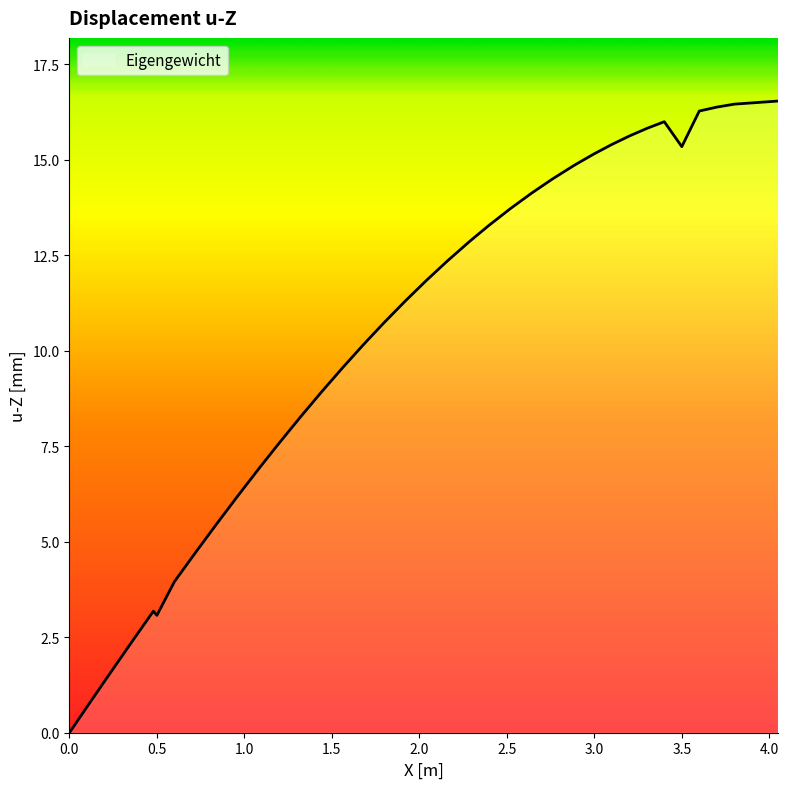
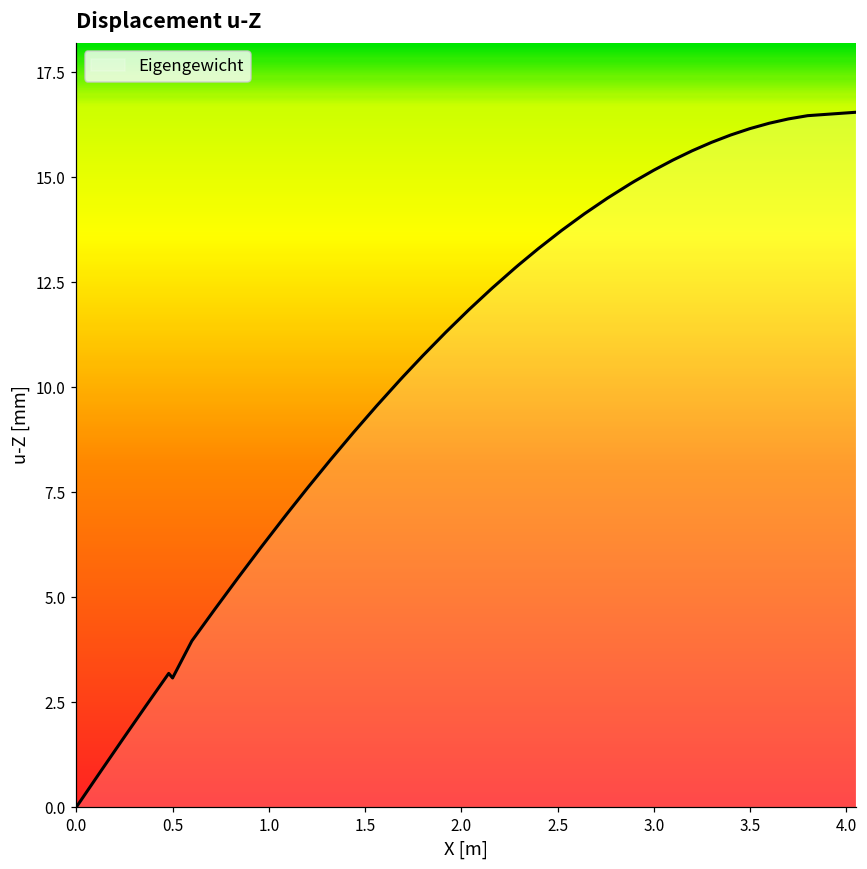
  {
    "0.0": 0.0,
    "0.5": 3.1,
    "3.0": 15.2,
-   "3.5": 15.3
+   "3.5": 16.2
  }
